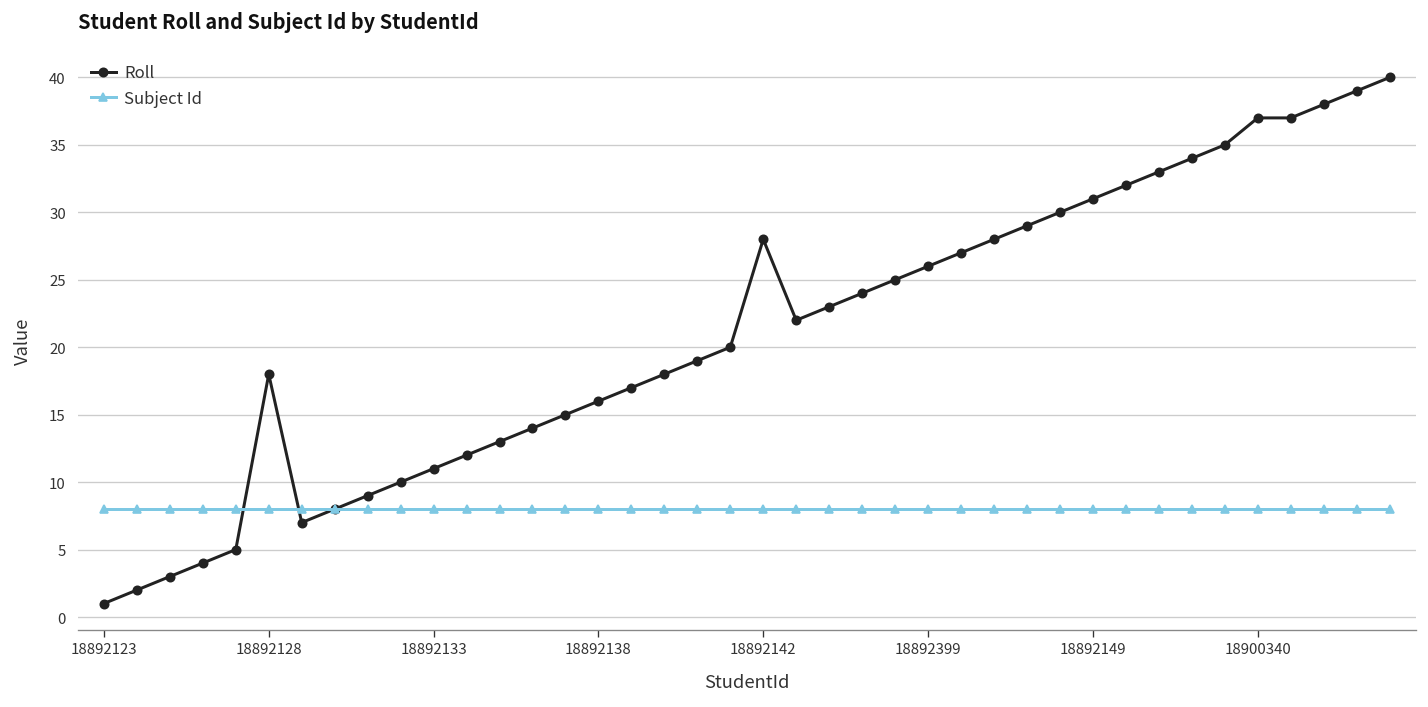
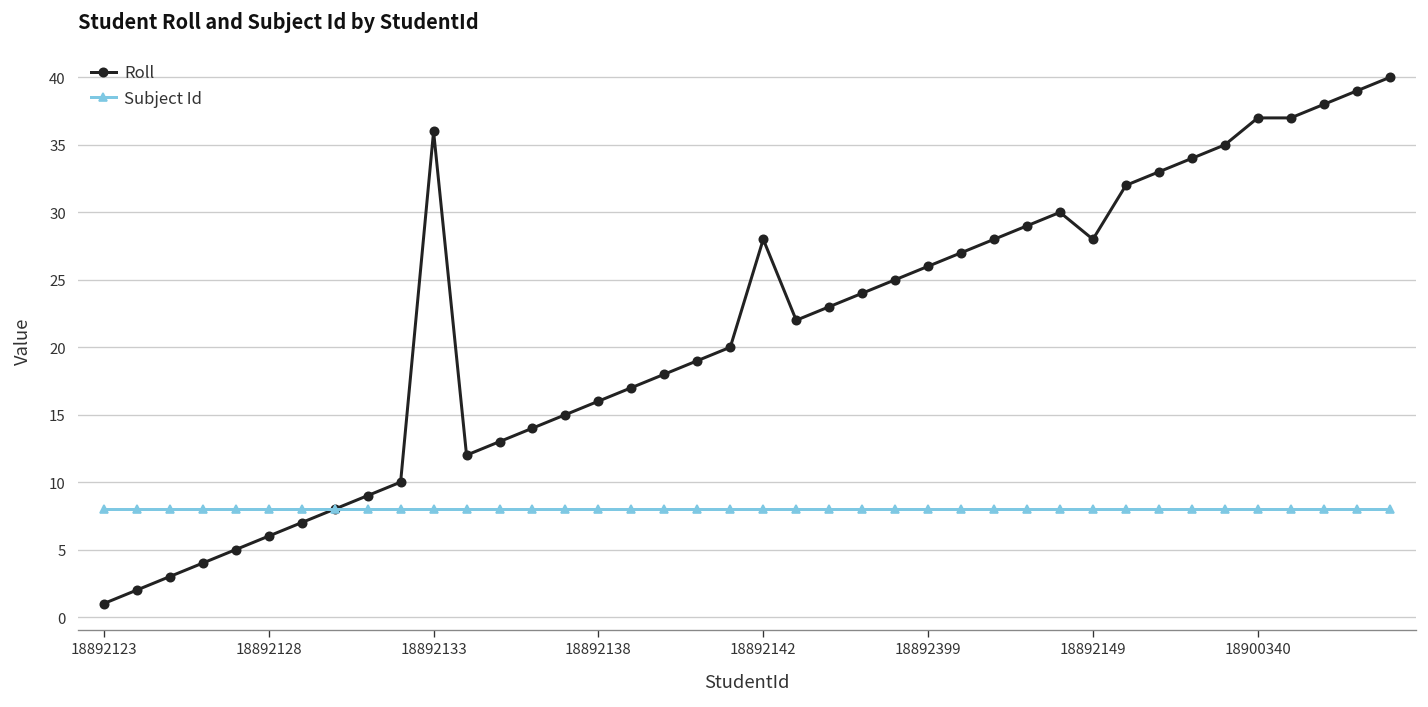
  {
    "Roll": {
      "18892123": 1,
-     "18892128": 18,
-     "18892133": 11,
+     "18892128": 6,
+     "18892133": 36,
      "18892138": 16,
      "18892142": 28,
      "18892399": 26,
-     "18892149": 31,
+     "18892149": 28,
      "18900340": 37
    },
    "Subject Id": {
      "18892123": 8,
      "18892128": 8,
      "18892133": 8,
      "18892138": 8,
      "18892142": 8,
      "18892399": 8,
      "18892149": 8,
      "18900340": 8
    }
  }
